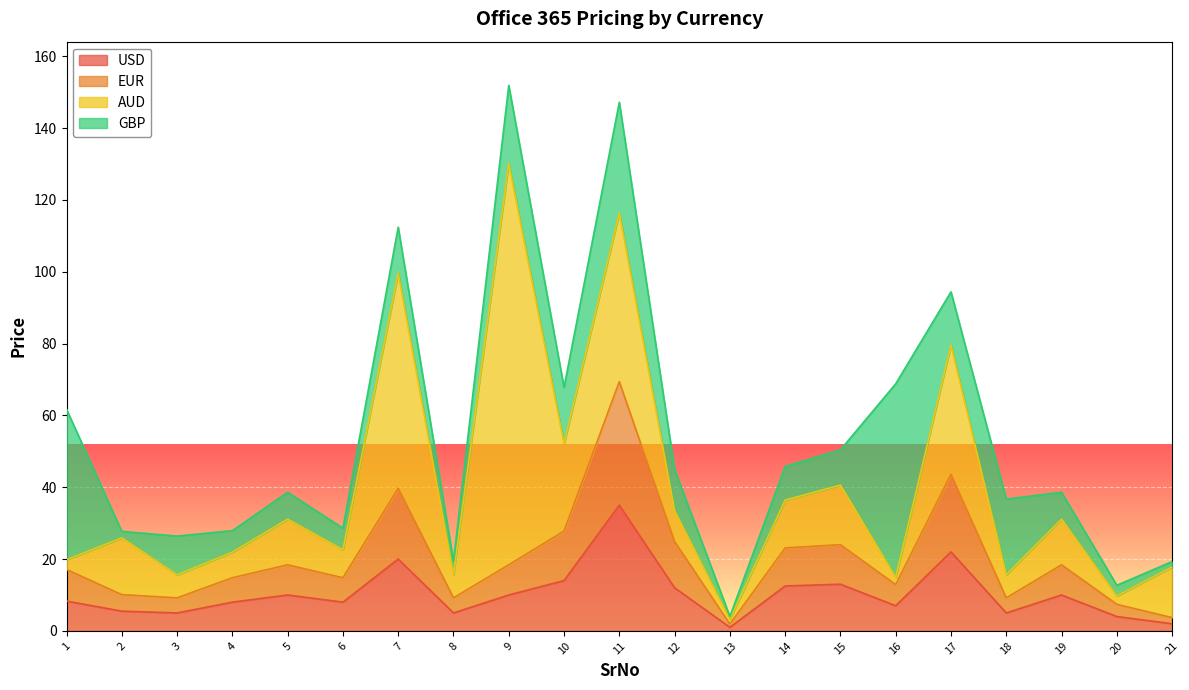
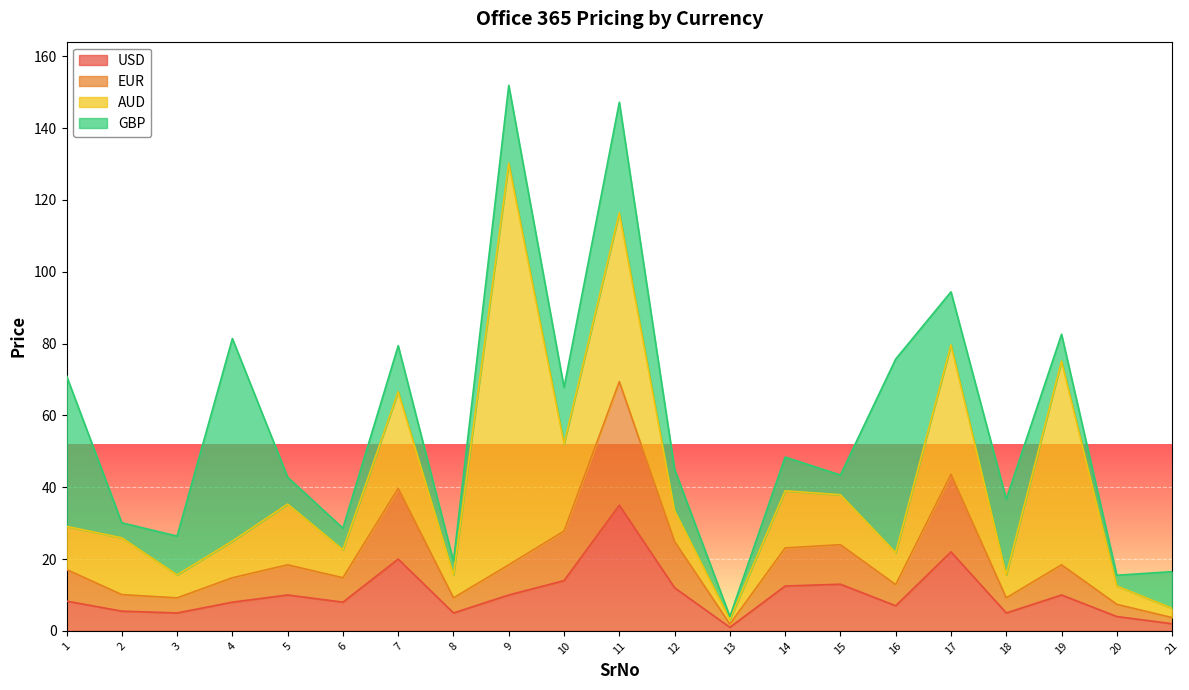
  {
    "AUD": {
-     "1": 3,
+     "1": 12,
      "2": 16,
      "3": 6,
-     "4": 7,
-     "5": 13,
+     "4": 10,
+     "5": 17,
      "6": 8,
-     "7": 60,
+     "7": 27,
      "8": 6,
      "9": 112,
      "10": 24,
      "11": 47,
      "12": 9,
      "13": 1,
-     "14": 13,
-     "15": 17,
-     "16": 2,
+     "14": 16,
+     "15": 14,
+     "16": 9,
      "17": 36,
      "18": 6,
-     "19": 13,
-     "20": 2,
-     "21": 14
+     "19": 57,
+     "20": 5,
+     "21": 3
    },
    "GBP": {
      "1": 42,
-     "2": 2,
+     "2": 4,
      "3": 11,
-     "4": 6,
+     "4": 56,
      "5": 7,
      "6": 6,
      "7": 13,
      "8": 4,
      "9": 22,
      "10": 16,
      "11": 31,
      "12": 12,
      "13": 1,
      "14": 9,
-     "15": 10,
+     "15": 6,
      "16": 54,
      "17": 15,
      "18": 21,
      "19": 7,
      "20": 3,
-     "21": 2
+     "21": 10
    }
  }
